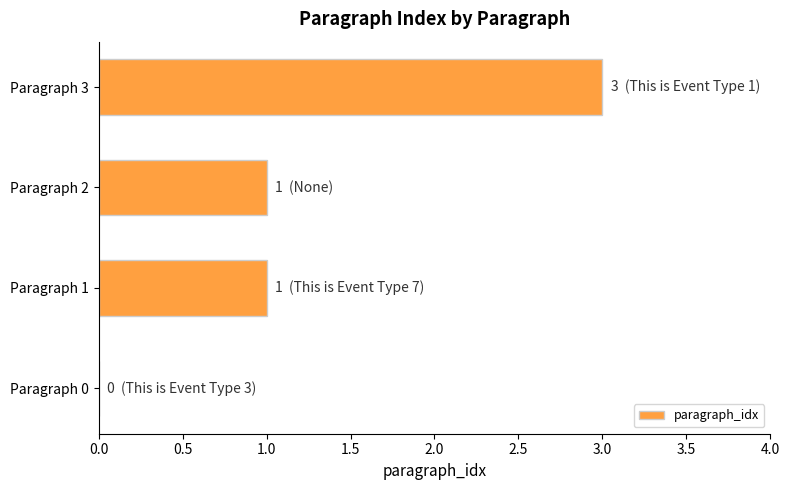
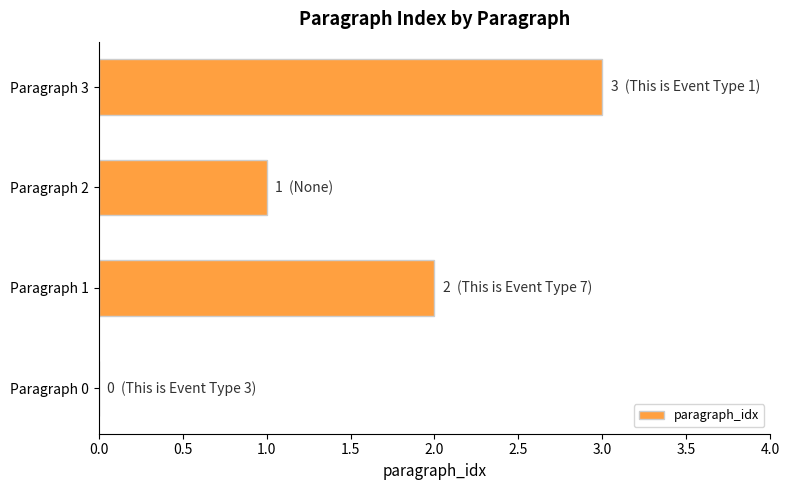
  {
    "Paragraph 3": 3,
    "Paragraph 2": 1,
-   "Paragraph 1": 1,
+   "Paragraph 1": 2,
    "Paragraph 0": 0
  }
